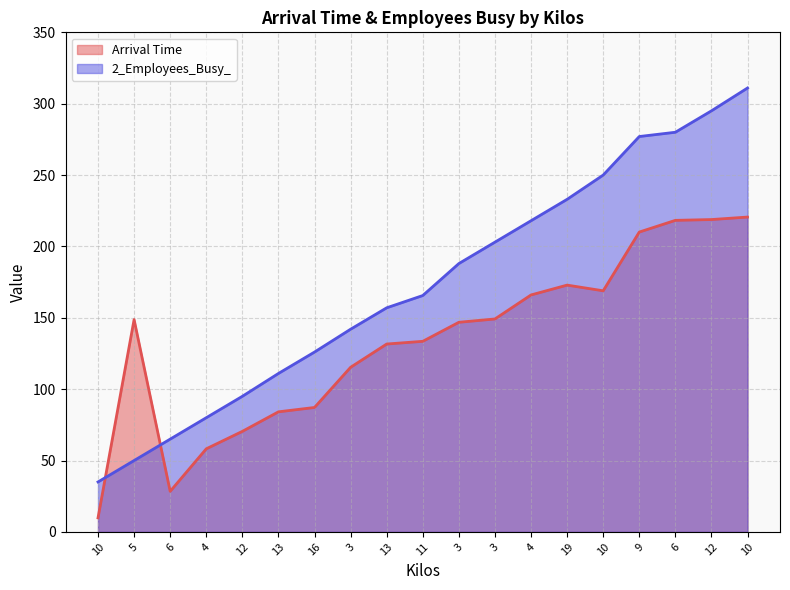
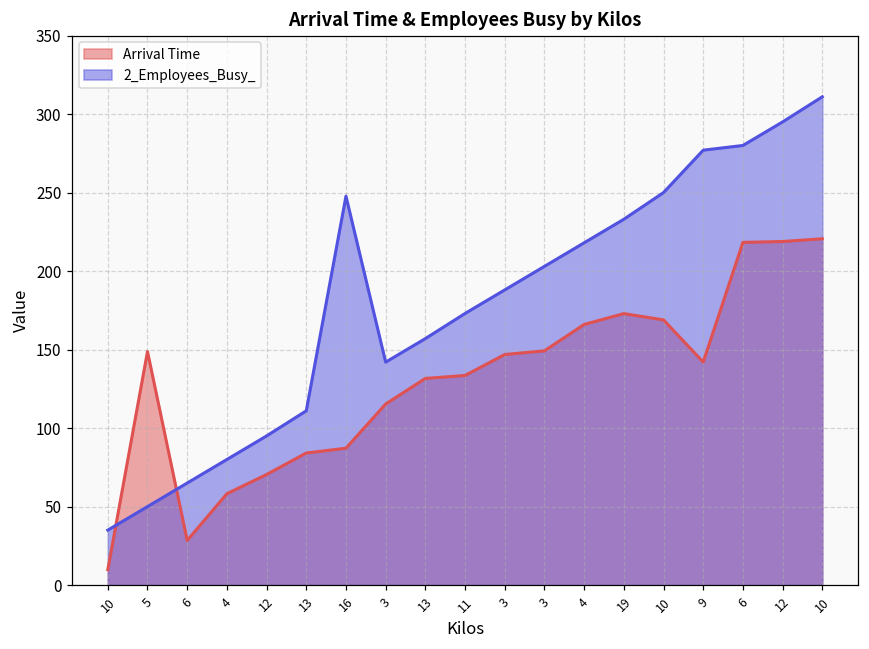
  {
    "Arrival Time": {
      "5": 149,
      "16": 87,
      "11": 134,
      "19": 173,
-     "9": 210
+     "9": 142
    },
    "2_Employees_Busy_": {
      "5": 50,
-     "16": 126,
-     "11": 166,
+     "16": 248,
+     "11": 173,
      "19": 233,
      "9": 277
    }
  }
